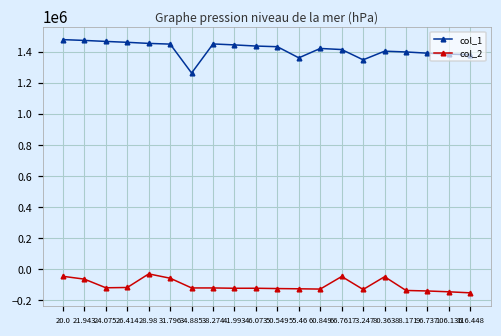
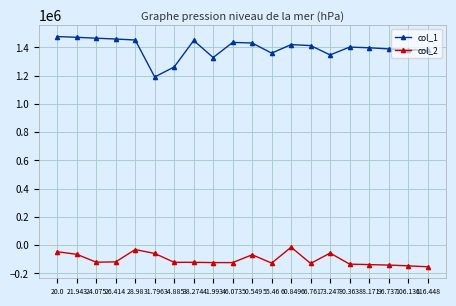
  {
    "col_1": {
      "20.0": 1480000,
      "21.943": 1470000,
      "24.075": 1470000,
      "26.414": 1460000,
      "28.98": 1450000,
-     "31.796": 1450000,
+     "31.796": 1190000,
      "34.885": 1260000,
      "38.274": 1450000,
-     "41.993": 1440000,
+     "41.993": 1330000,
      "46.073": 1440000,
      "50.549": 1430000,
      "55.46": 1360000,
      "60.849": 1420000,
      "66.761": 1410000,
      "73.247": 1350000,
      "80.363": 1400000,
      "88.171": 1400000
    },
    "col_2": {
      "20.0": -50000,
      "21.943": -60000,
      "24.075": -120000,
      "26.414": -120000,
      "28.98": -30000,
      "31.796": -60000,
      "34.885": -120000,
      "38.274": -120000,
      "41.993": -120000,
      "46.073": -120000,
-     "50.549": -120000,
+     "50.549": -70000,
      "55.46": -130000,
-     "60.849": -130000,
-     "66.761": -50000,
-     "73.247": -130000,
-     "80.363": -50000,
+     "60.849": -10000,
+     "66.761": -130000,
+     "73.247": -60000,
+     "80.363": -130000,
      "88.171": -140000
    }
  }
